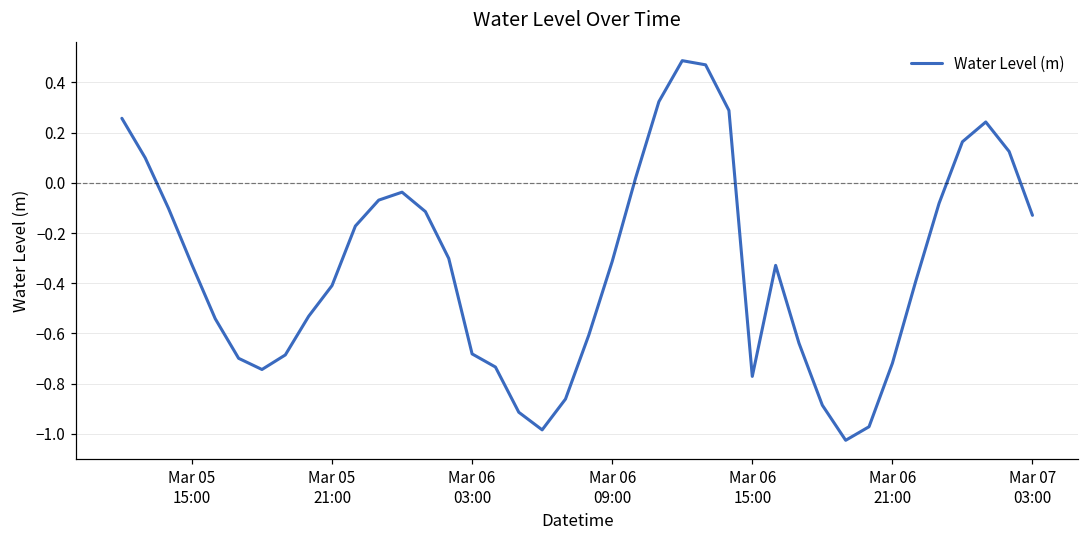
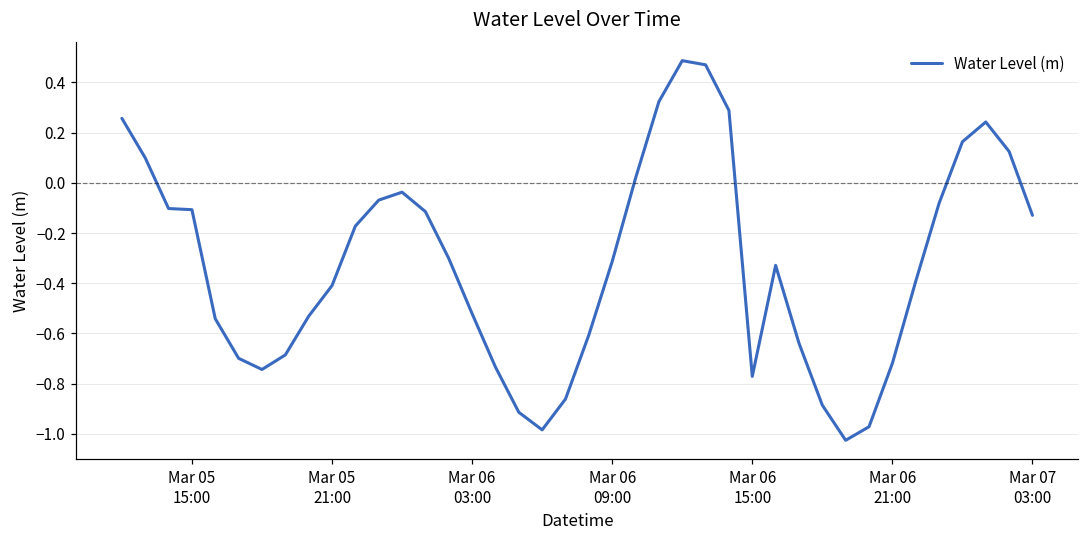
  {
-   "Mar 05 15:00": -0.33,
+   "Mar 05 15:00": -0.11,
    "Mar 05 21:00": -0.41,
-   "Mar 06 03:00": -0.68,
+   "Mar 06 03:00": -0.52,
    "Mar 06 09:00": -0.31,
    "Mar 06 15:00": -0.77,
    "Mar 06 21:00": -0.72,
    "Mar 07 03:00": -0.13
  }
